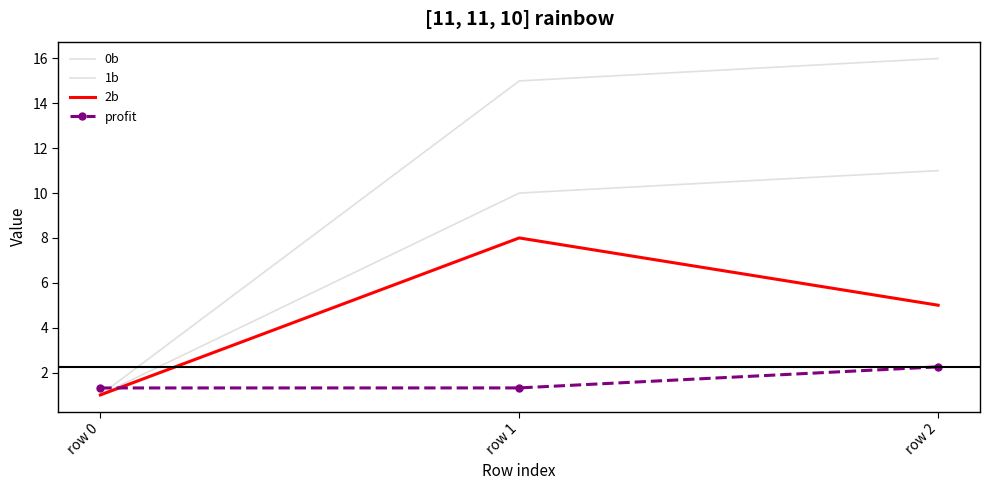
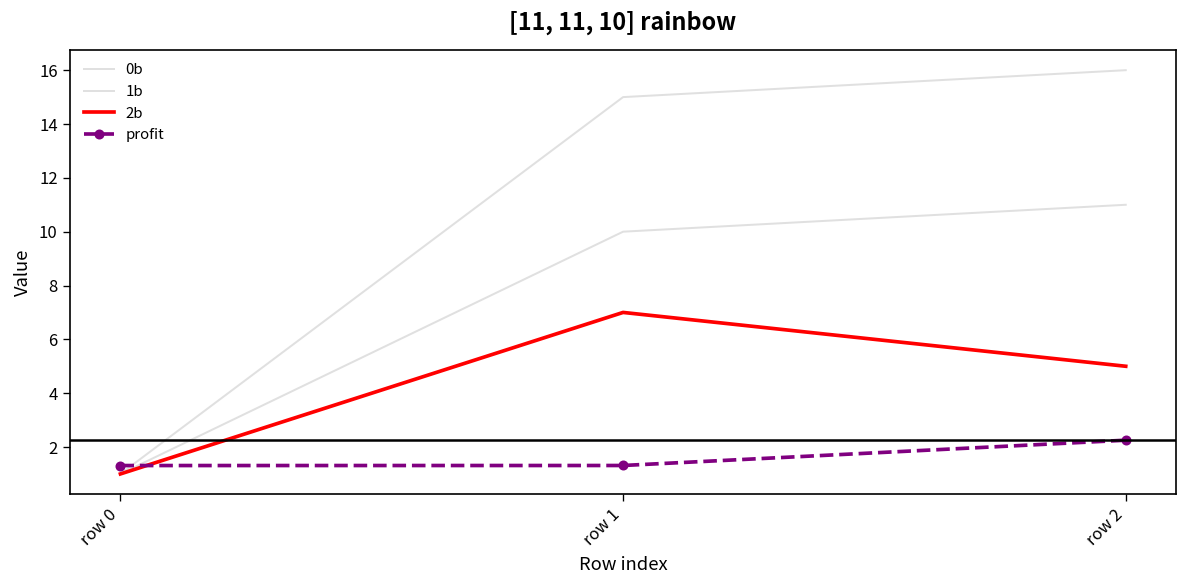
  {
    "2b": {
-     "row 1": 8,
+     "row 1": 7,
      "row 2": 5
    },
    "profit": {
      "row 0": 1.3,
      "row 1": 1.3,
      "row 2": 2.3
    }
  }
